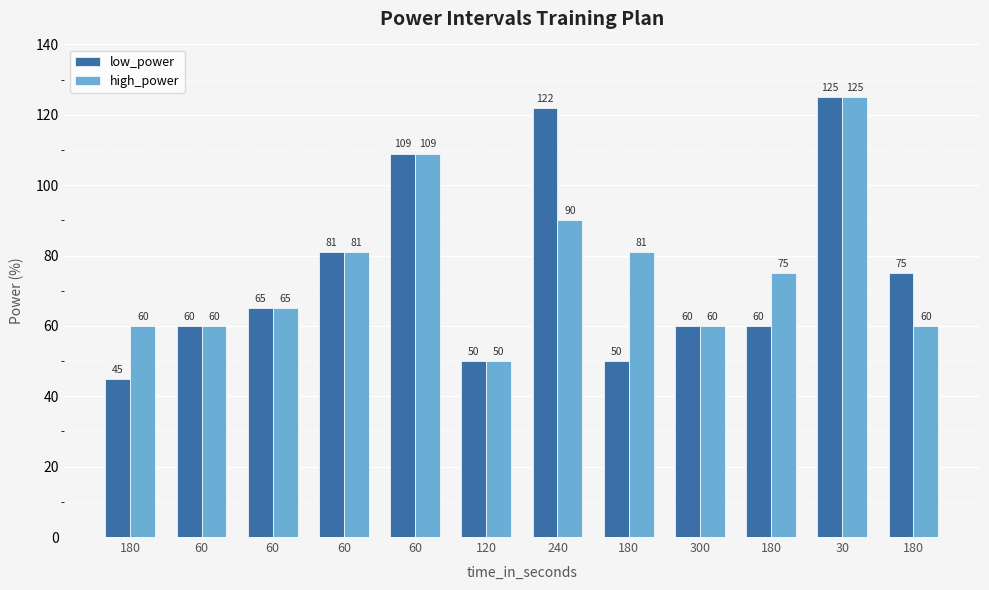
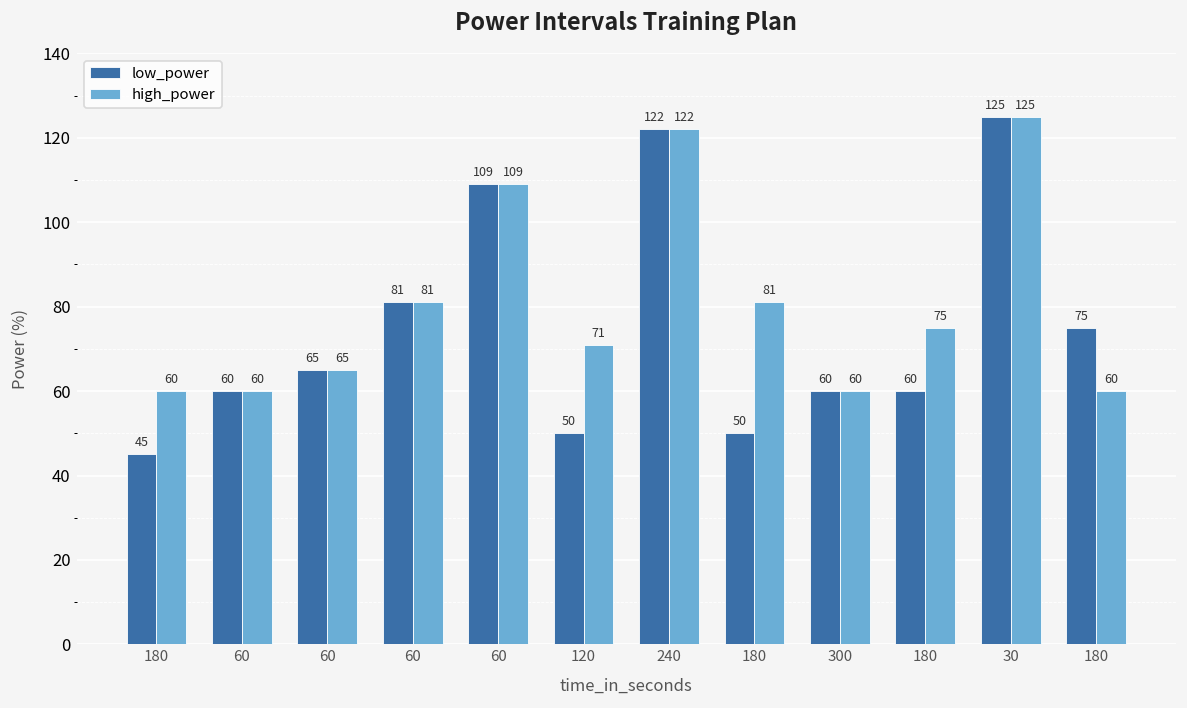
  {
    "low_power": {
      "120": 50,
      "240": 122,
      "300": 60,
      "30": 125
    },
    "high_power": {
-     "120": 50,
-     "240": 90,
+     "120": 71,
+     "240": 122,
      "300": 60,
      "30": 125
    }
  }
